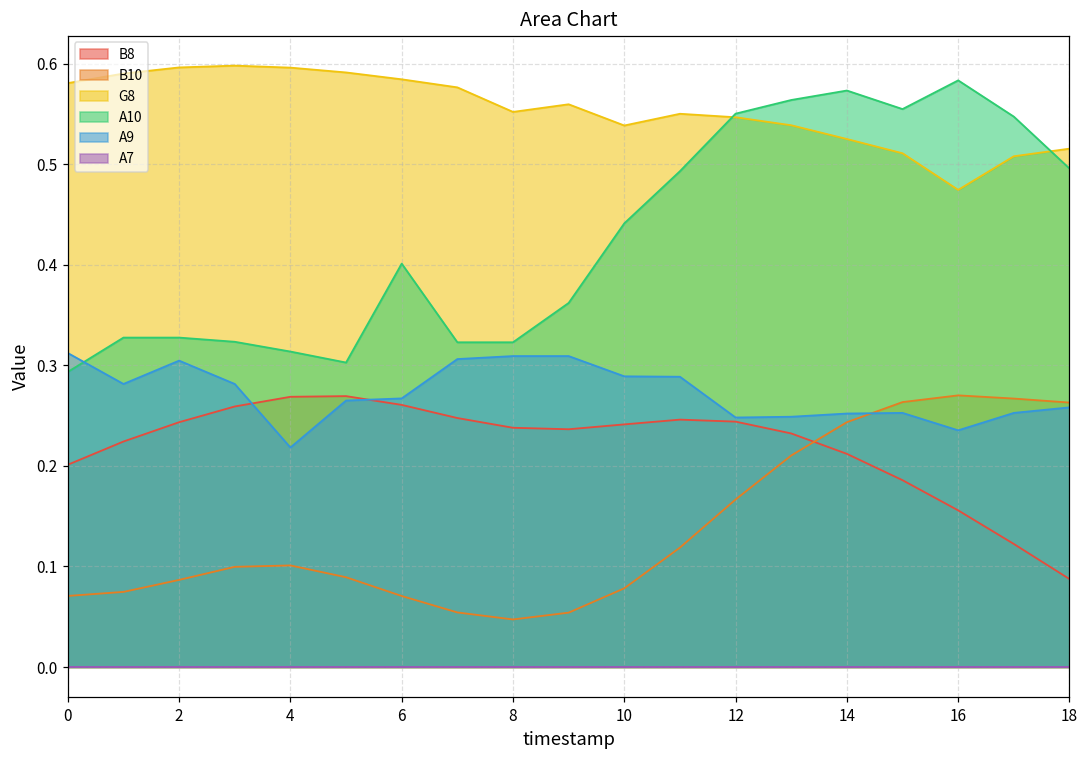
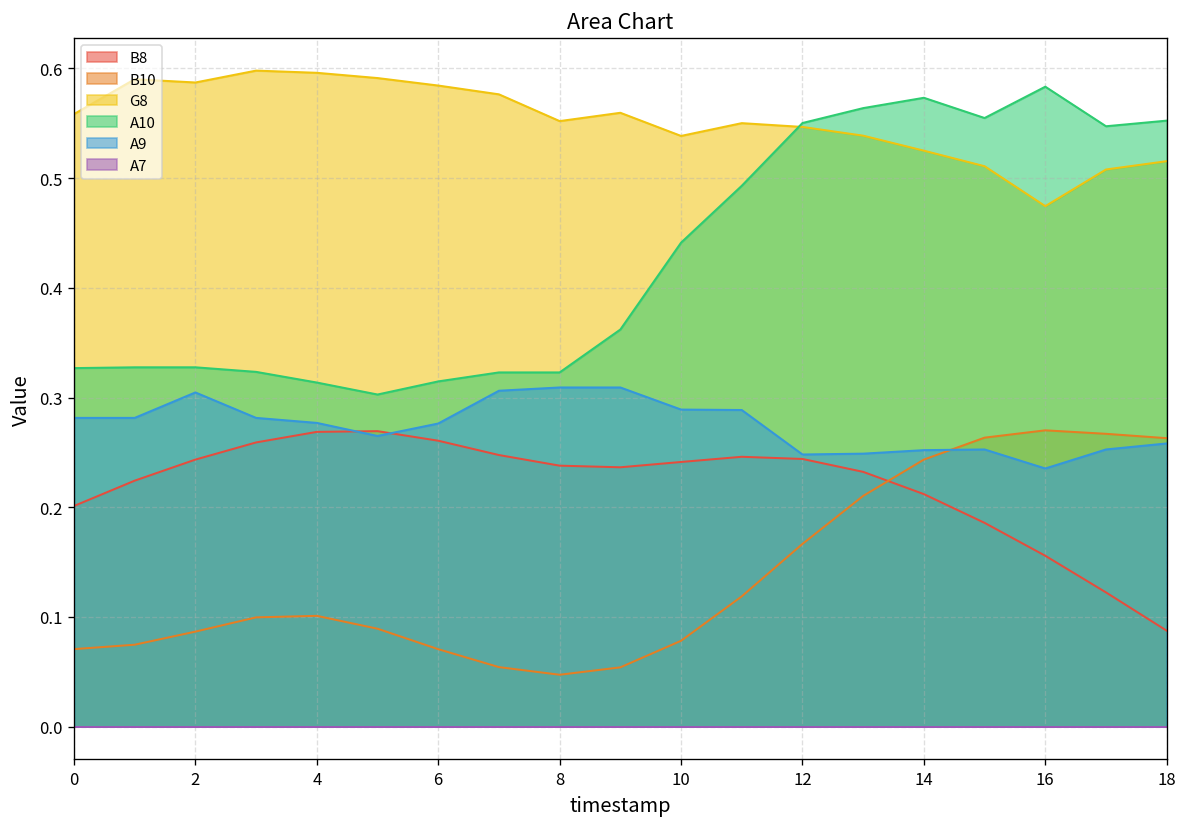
  {
    "G8": {
-     "0": 0.58,
-     "2": 0.60,
+     "0": 0.56,
+     "2": 0.59,
      "4": 0.60,
      "6": 0.58,
      "8": 0.55,
      "10": 0.54,
      "12": 0.55,
      "14": 0.53,
      "16": 0.47,
      "18": 0.52
    },
    "A10": {
-     "0": 0.29,
+     "0": 0.33,
      "2": 0.33,
      "4": 0.31,
-     "6": 0.40,
+     "6": 0.31,
      "8": 0.32,
      "10": 0.44,
      "12": 0.55,
      "14": 0.57,
      "16": 0.58,
-     "18": 0.50
+     "18": 0.55
    },
    "A9": {
-     "0": 0.31,
+     "0": 0.28,
      "2": 0.30,
-     "4": 0.22,
-     "6": 0.27,
+     "4": 0.28,
+     "6": 0.28,
      "8": 0.31,
      "10": 0.29,
      "12": 0.25,
      "14": 0.25,
      "16": 0.24,
      "18": 0.26
    },
    "A7": {
      "0": 0.00,
      "2": 0.00,
      "4": 0.00,
      "6": 0.00,
      "8": 0.00,
      "10": 0.00,
      "12": 0.00,
      "14": 0.00,
      "16": 0.00,
      "18": 0.00
    }
  }
